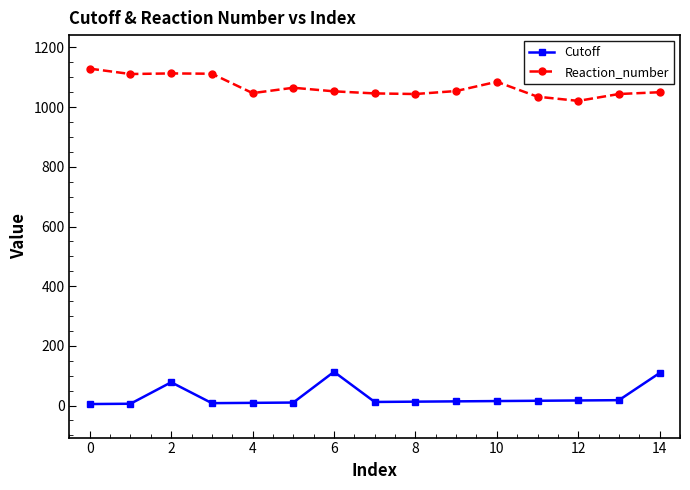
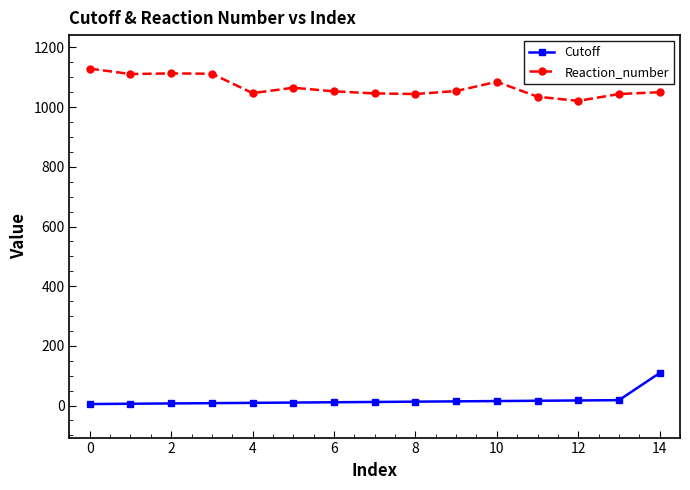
  {
    "Cutoff": {
      "0": 10,
-     "2": 80,
+     "2": 10,
      "4": 10,
-     "6": 110,
+     "6": 10,
      "8": 10,
      "10": 20,
      "12": 20,
      "14": 110
    },
    "Reaction_number": {
      "0": 1130,
      "2": 1110,
      "4": 1050,
      "6": 1050,
      "8": 1040,
      "10": 1090,
      "12": 1020,
      "14": 1050
    }
  }
